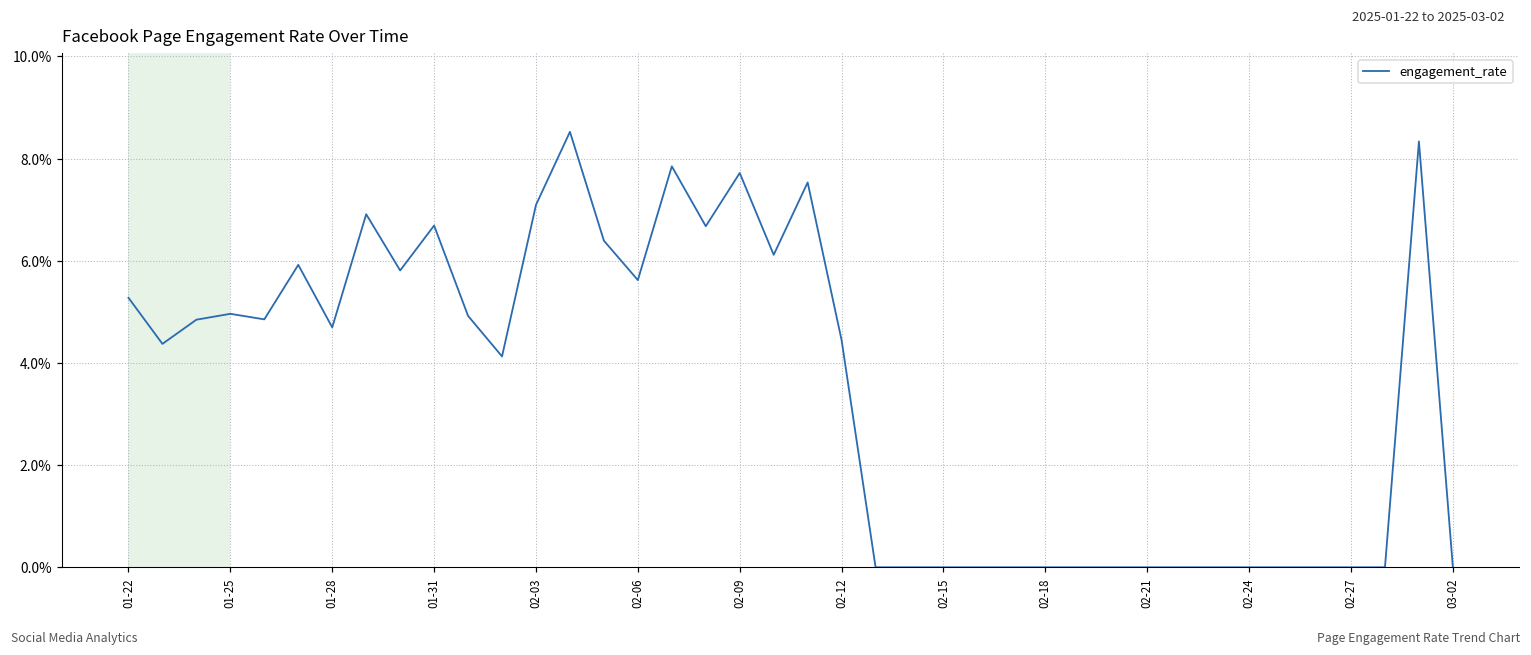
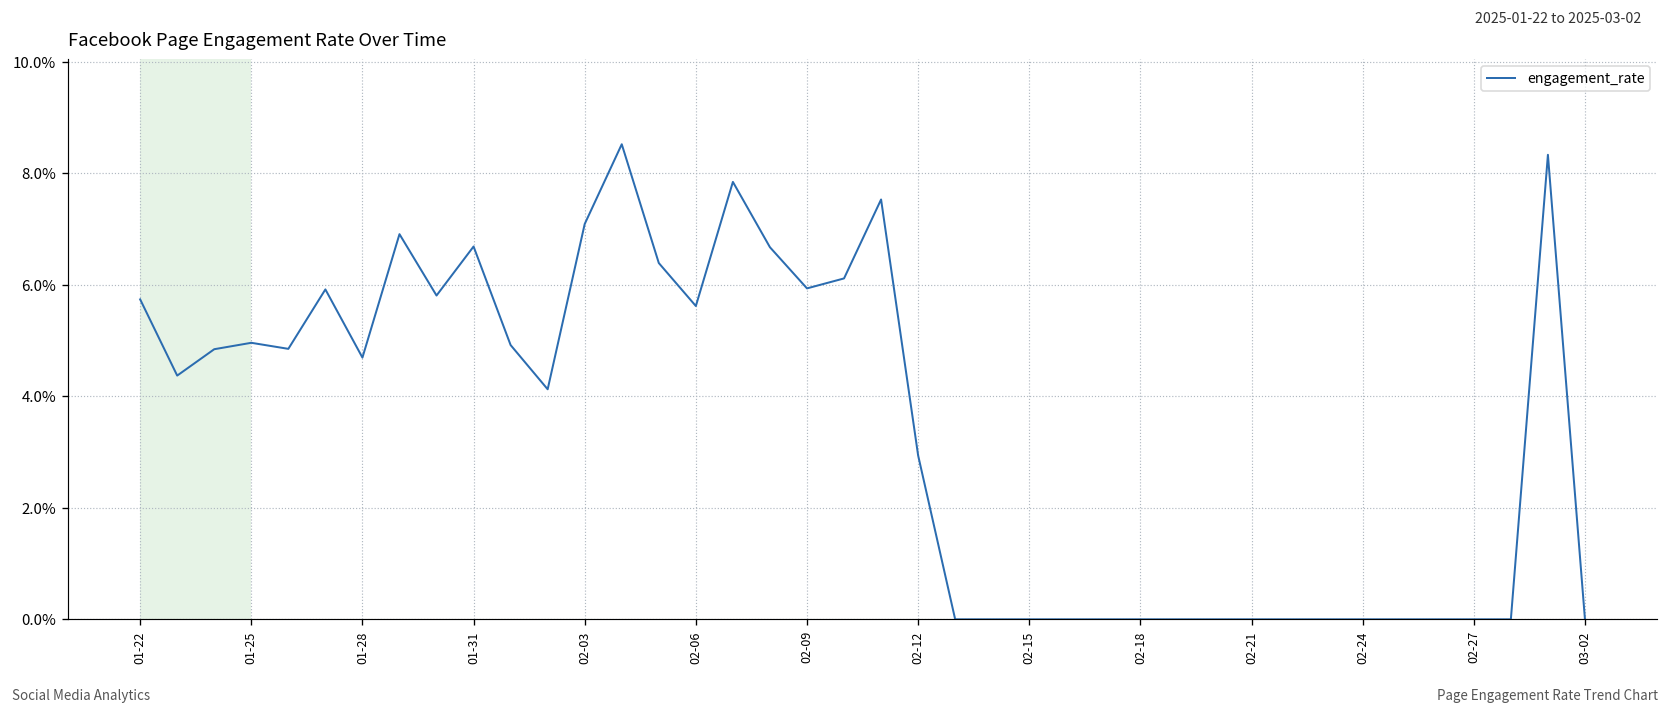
  {
-   "01-22": "5.3%",
+   "01-22": "5.7%",
    "01-25": "5.0%",
    "01-28": "4.7%",
    "01-31": "6.7%",
    "02-03": "7.1%",
    "02-06": "5.6%",
-   "02-09": "7.7%",
-   "02-12": "4.4%",
+   "02-09": "5.9%",
+   "02-12": "2.9%",
    "02-15": "0.0%",
    "02-18": "0.0%",
    "02-21": "0.0%",
    "02-24": "0.0%",
    "02-27": "0.0%",
    "03-02": "0.0%"
  }
